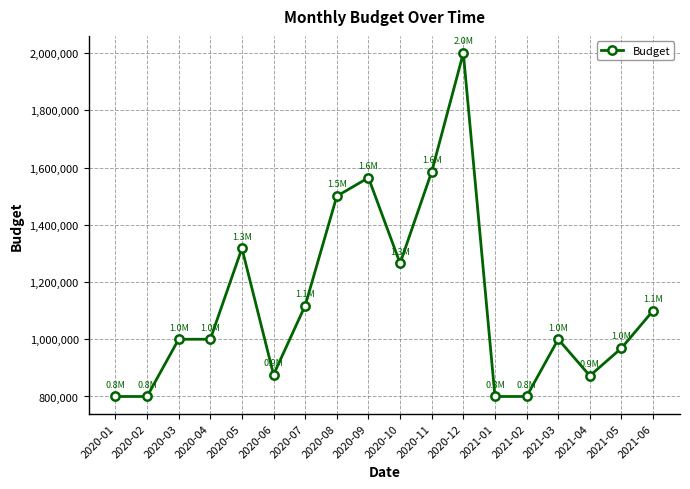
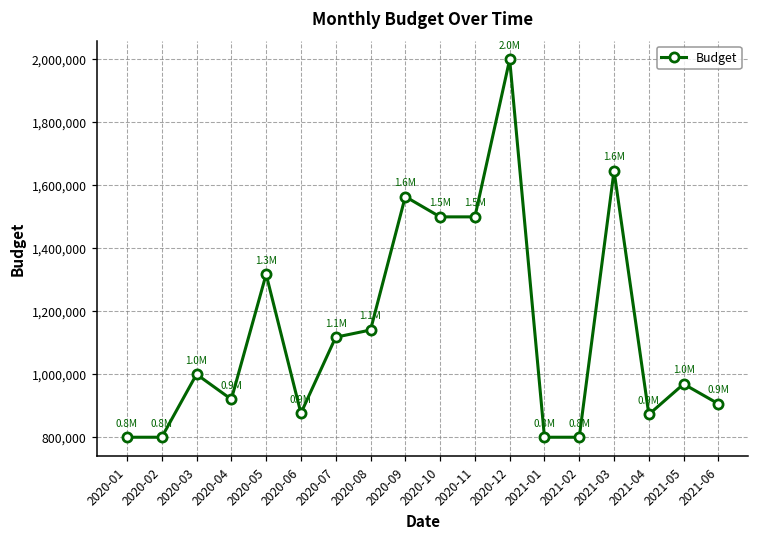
  {
    "2020-01": "0.8M",
    "2020-02": "0.8M",
    "2020-03": "1.0M",
-   "2020-04": "1.0M",
+   "2020-04": "0.9M",
    "2020-05": "1.3M",
    "2020-06": "0.9M",
    "2020-07": "1.1M",
-   "2020-08": "1.5M",
+   "2020-08": "1.1M",
    "2020-09": "1.6M",
-   "2020-10": "1.3M",
-   "2020-11": "1.6M",
+   "2020-10": "1.5M",
+   "2020-11": "1.5M",
    "2020-12": "2.0M",
    "2021-01": "0.8M",
    "2021-02": "0.8M",
-   "2021-03": "1.0M",
+   "2021-03": "1.6M",
    "2021-04": "0.9M",
    "2021-05": "1.0M",
-   "2021-06": "1.1M"
+   "2021-06": "0.9M"
  }
